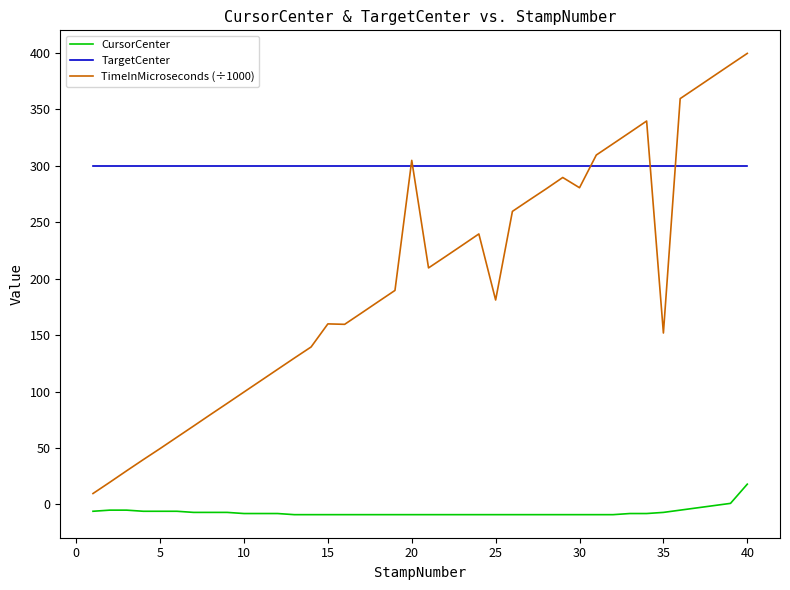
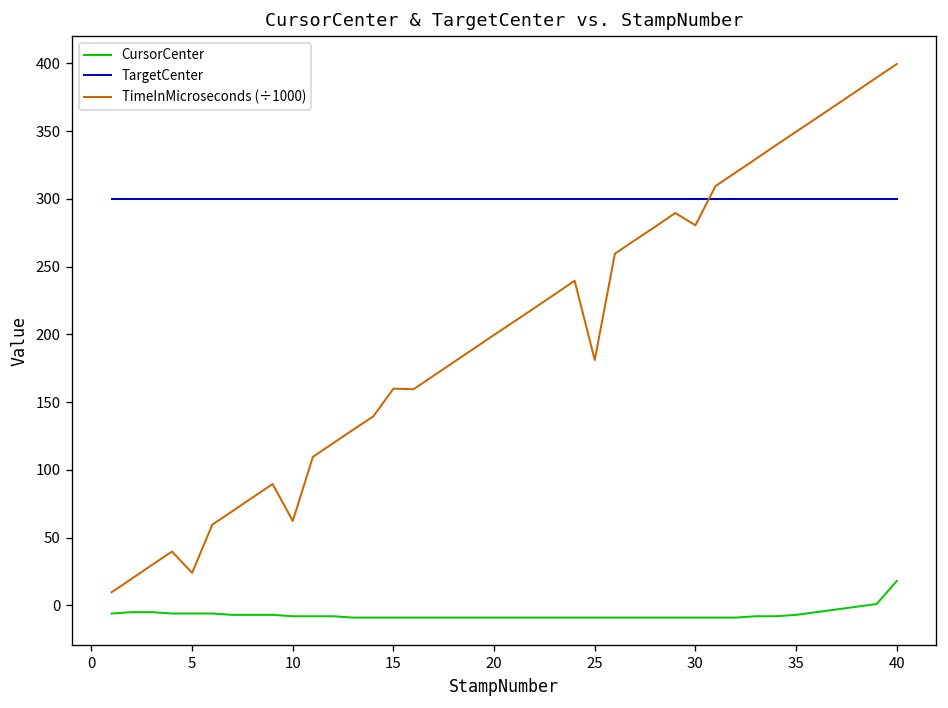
  {
    "CursorCenter": {
      "5": -6,
      "10": -8,
      "15": -9,
      "20": -9,
      "25": -9,
      "30": -9,
      "35": -7,
      "40": 18
    },
    "TargetCenter": {
      "5": 300,
      "10": 300,
      "15": 300,
      "20": 300,
      "25": 300,
      "30": 300,
      "35": 300,
      "40": 300
    },
    "TimeInMicroseconds (÷1000)": {
-     "5": 50,
-     "10": 100,
+     "5": 24,
+     "10": 62,
      "15": 160,
-     "20": 305,
+     "20": 200,
      "25": 181,
      "30": 280,
-     "35": 152,
+     "35": 349,
      "40": 399
    }
  }
